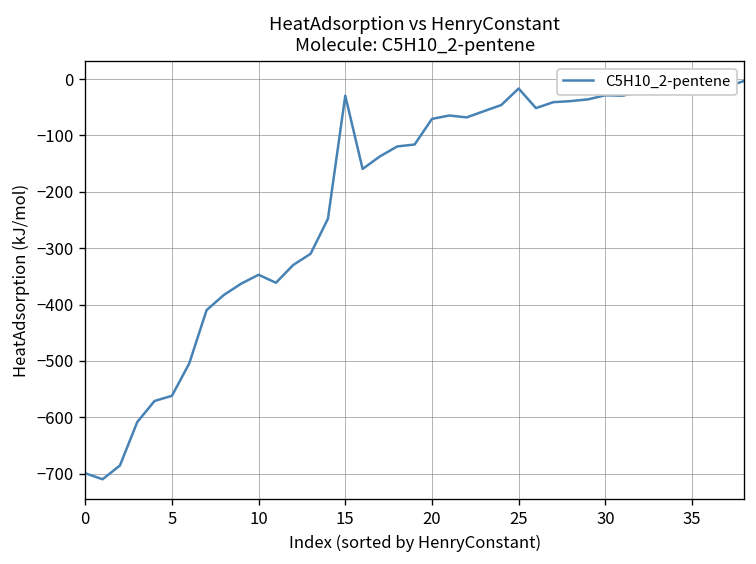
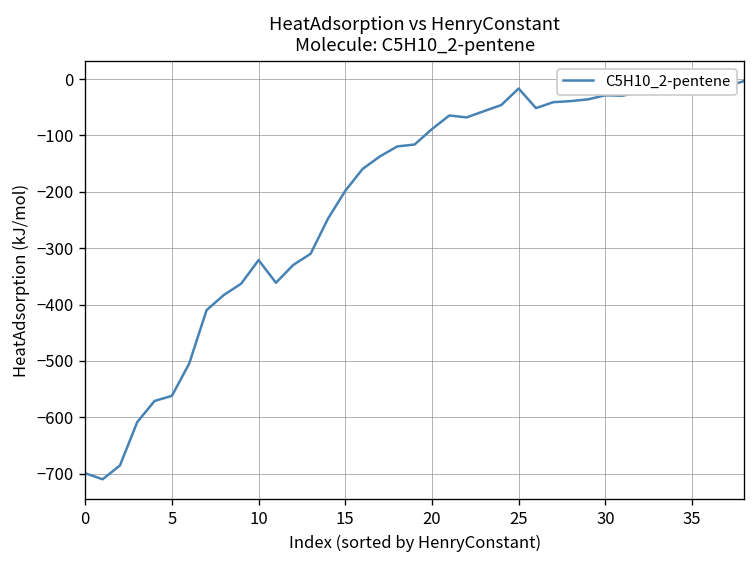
  {
    "0": -700,
    "5": -560,
-   "10": -350,
-   "15": -30,
-   "20": -70,
+   "10": -320,
+   "15": -200,
+   "20": -90,
    "25": -20
  }
